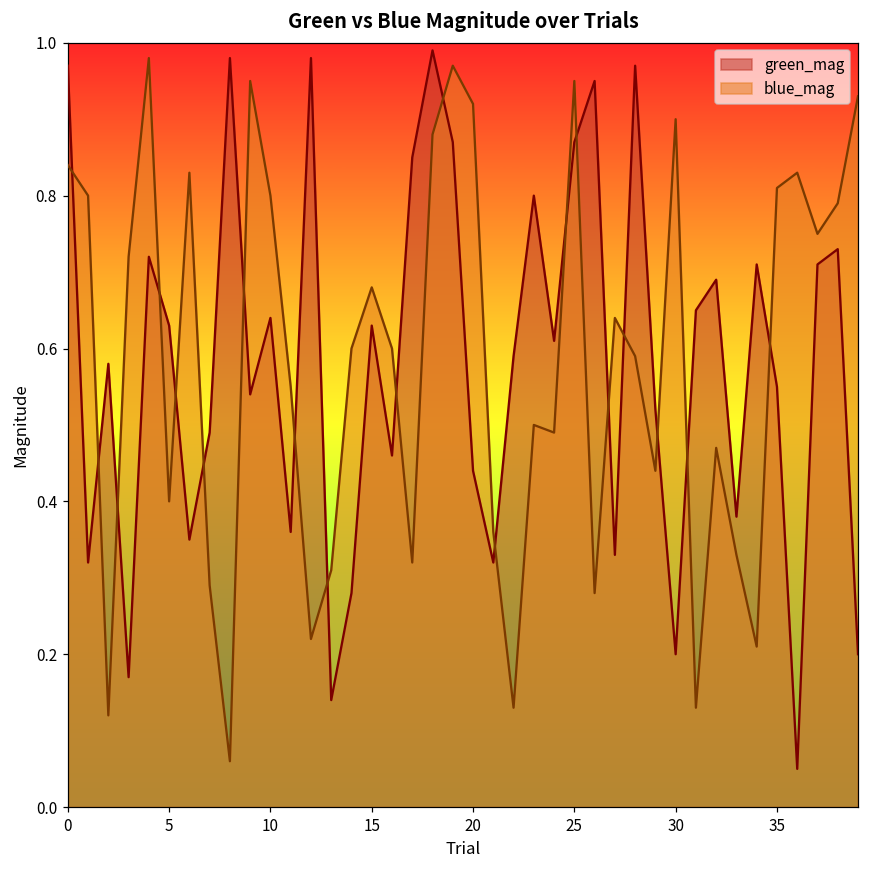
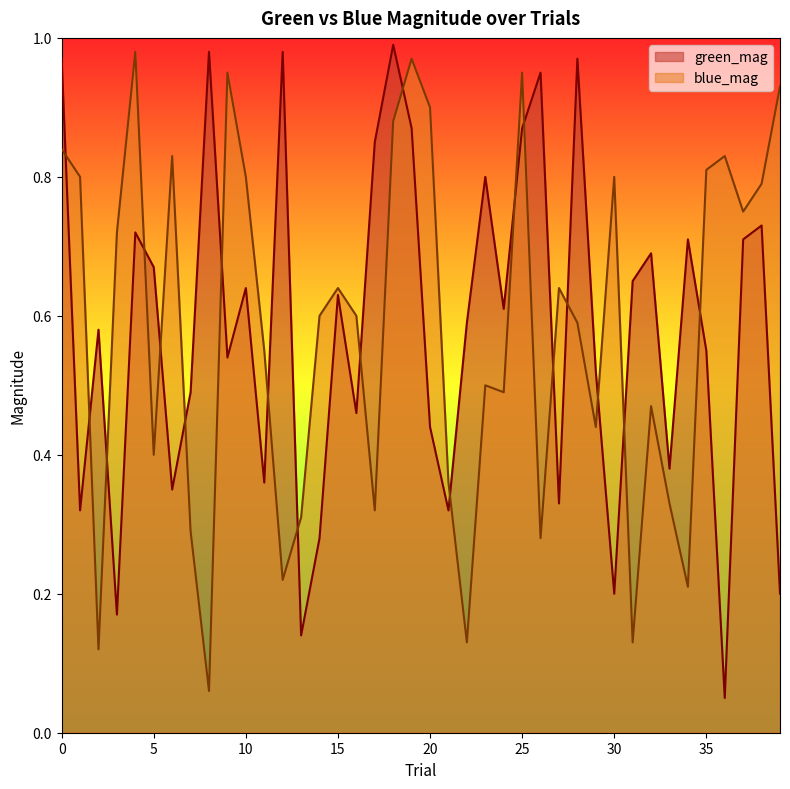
  {
    "green_mag": {
      "0": 0.97,
-     "5": 0.63,
+     "5": 0.67,
      "10": 0.64,
      "15": 0.63,
      "20": 0.44,
      "25": 0.87,
      "30": 0.20,
      "35": 0.55
    },
    "blue_mag": {
      "0": 0.84,
      "5": 0.40,
      "10": 0.80,
-     "15": 0.68,
-     "20": 0.92,
+     "15": 0.64,
+     "20": 0.90,
      "25": 0.95,
-     "30": 0.9,
+     "30": 0.8,
      "35": 0.81
    }
  }
